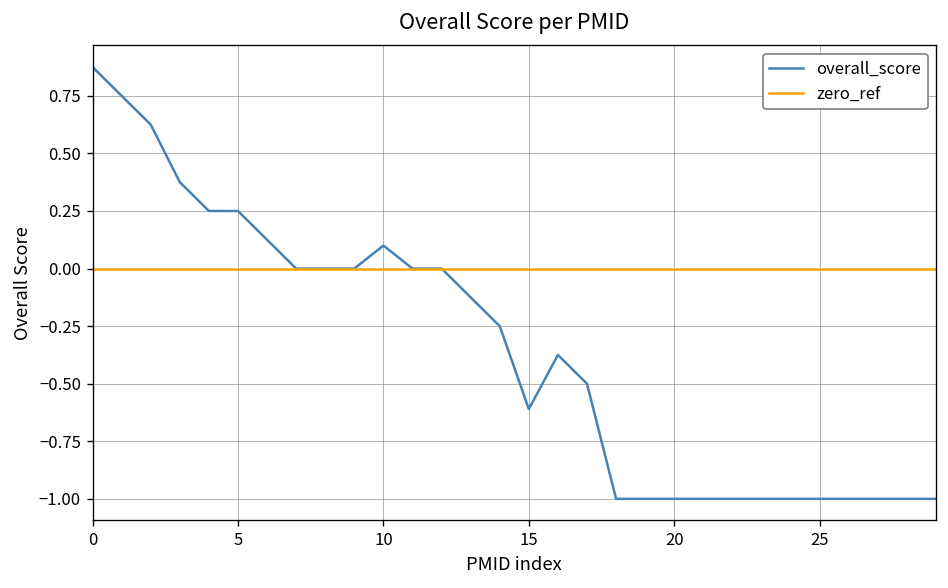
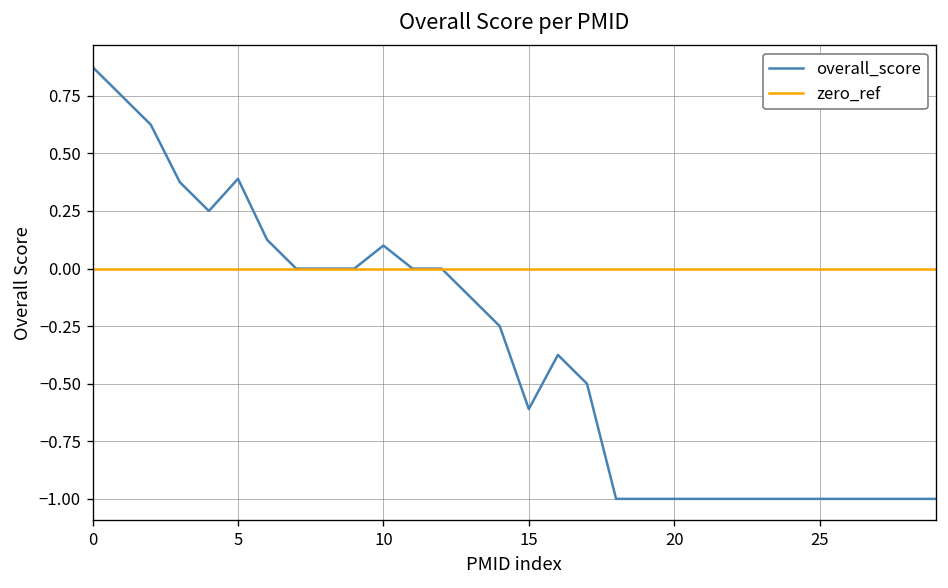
  {
    "overall_score": {
      "0": 0.88,
-     "5": 0.25,
+     "5": 0.39,
      "10": 0.10,
      "15": -0.61,
      "20": -1.00,
      "25": -1.00
    },
    "zero_ref": {
      "0": 0.00,
      "5": 0.00,
      "10": 0.00,
      "15": 0.00,
      "20": 0.00,
      "25": 0.00
    }
  }
